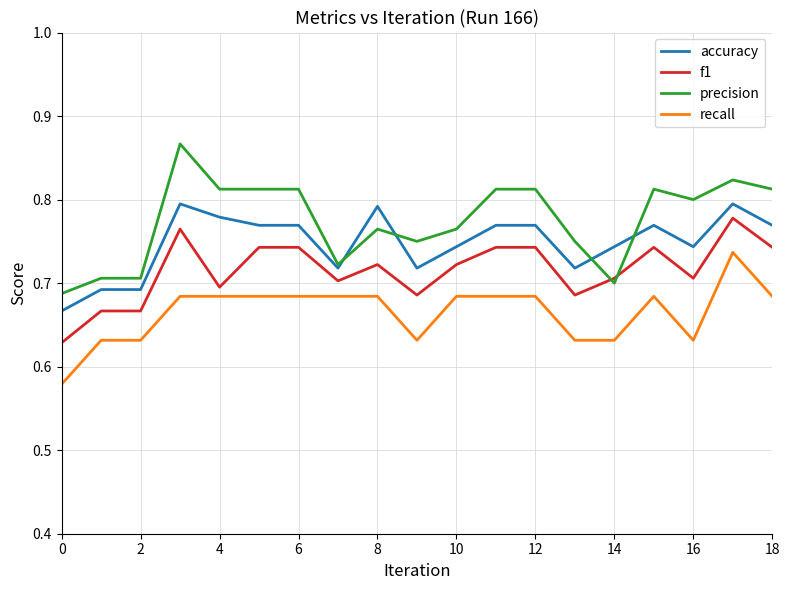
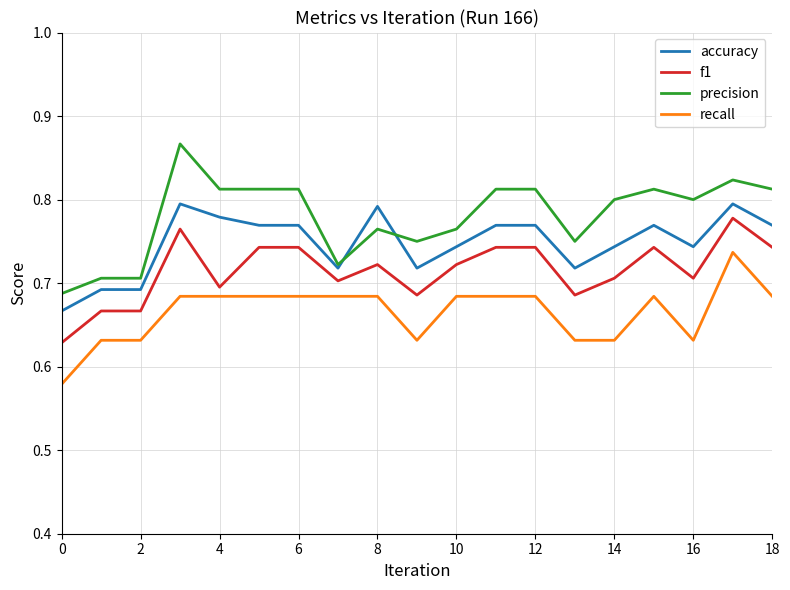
  {
    "accuracy": {
      "0": 0.67,
      "2": 0.69,
      "4": 0.78,
      "6": 0.77,
      "8": 0.79,
      "10": 0.74,
      "12": 0.77,
      "14": 0.74,
      "16": 0.74,
      "18": 0.77
    },
    "f1": {
      "0": 0.63,
      "2": 0.67,
      "4": 0.70,
      "6": 0.74,
      "8": 0.72,
      "10": 0.72,
      "12": 0.74,
      "14": 0.71,
      "16": 0.71,
      "18": 0.74
    },
    "precision": {
      "0": 0.69,
      "2": 0.71,
      "4": 0.81,
      "6": 0.81,
      "8": 0.76,
      "10": 0.76,
      "12": 0.81,
-     "14": 0.7,
+     "14": 0.8,
      "16": 0.8,
      "18": 0.81
    },
    "recall": {
      "0": 0.58,
      "2": 0.63,
      "4": 0.68,
      "6": 0.68,
      "8": 0.68,
      "10": 0.68,
      "12": 0.68,
      "14": 0.63,
      "16": 0.63,
      "18": 0.68
    }
  }
